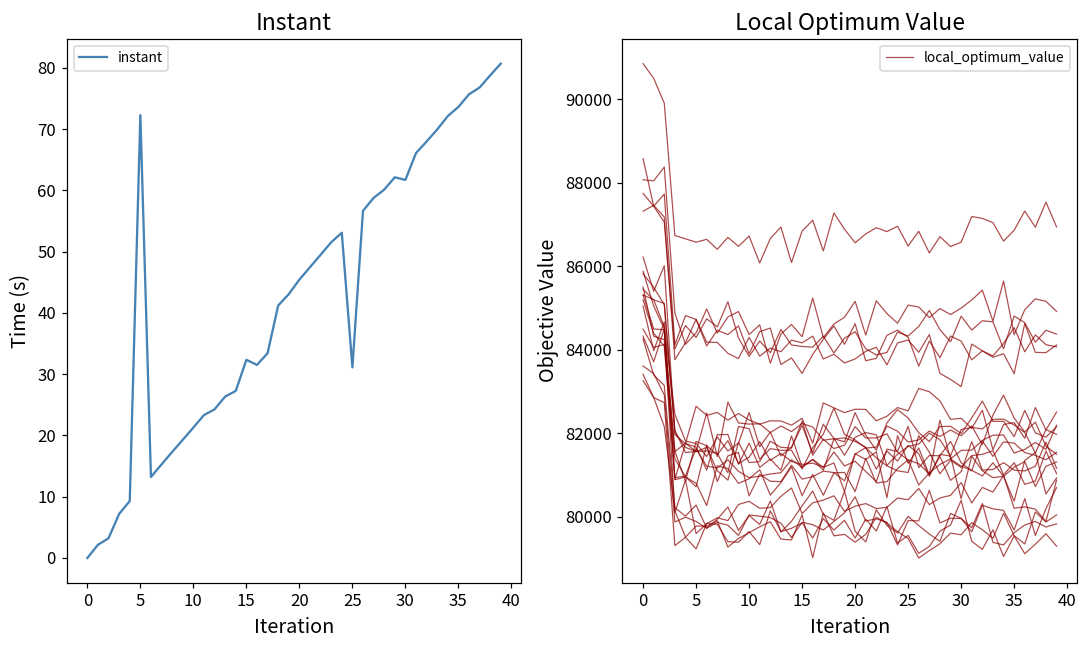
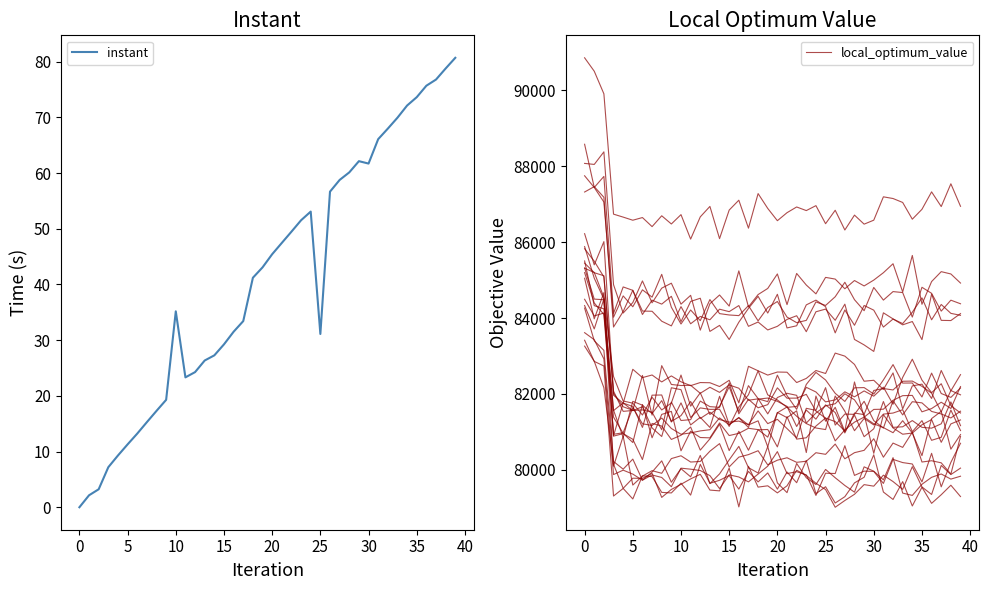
  {
    "Instant": {
      "0": 0,
-     "5": 72,
-     "10": 21,
-     "15": 32,
+     "5": 11,
+     "10": 35,
+     "15": 29,
      "20": 45,
      "25": 31,
      "30": 62,
      "35": 74
    }
  }
